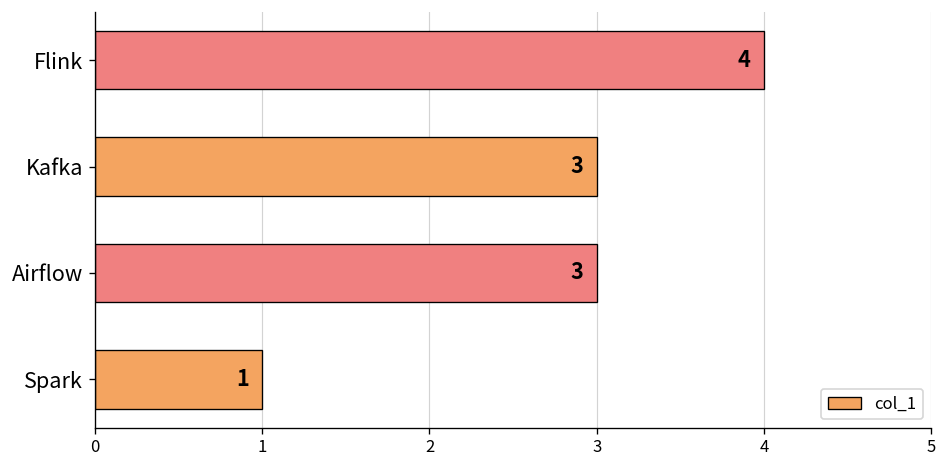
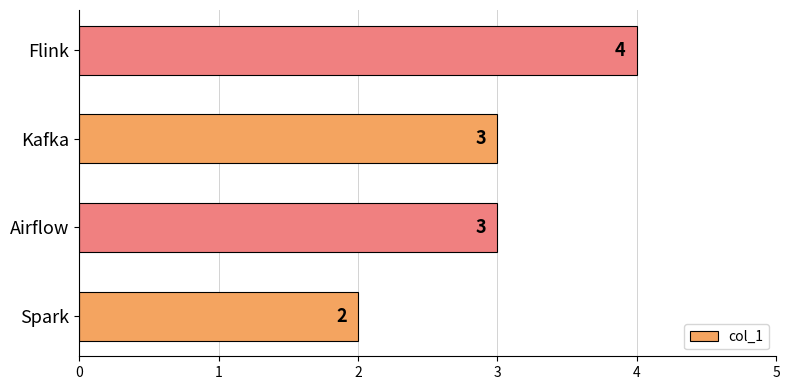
  {
    "Flink": 4,
    "Kafka": 3,
    "Airflow": 3,
-   "Spark": 1
+   "Spark": 2
  }
